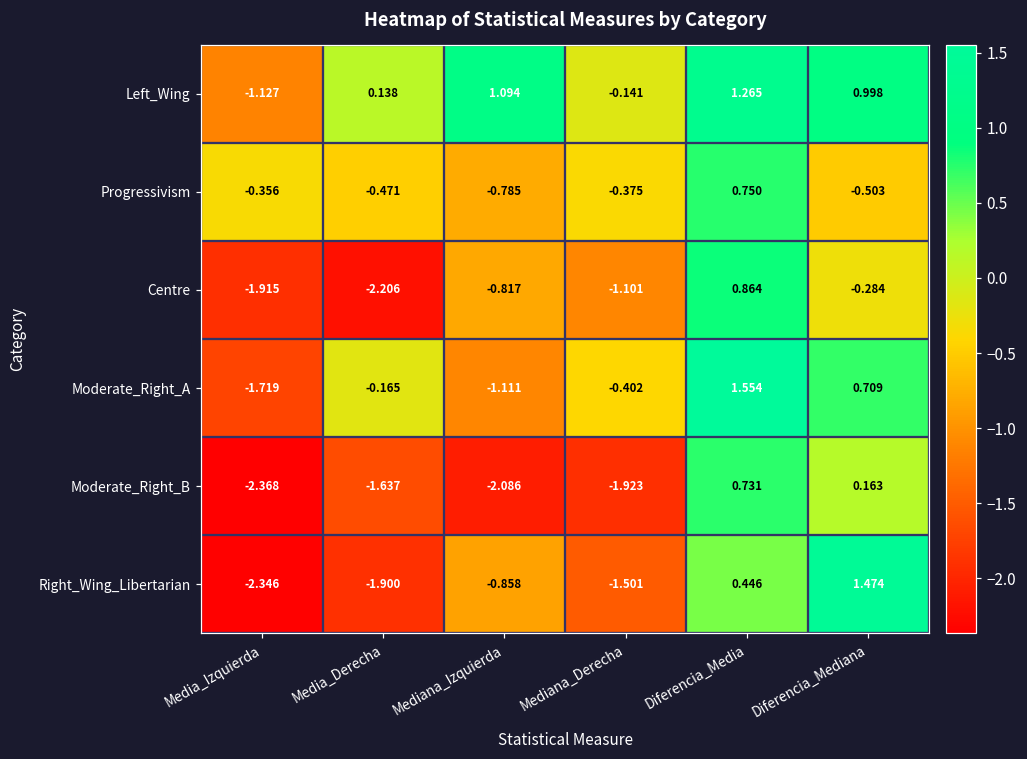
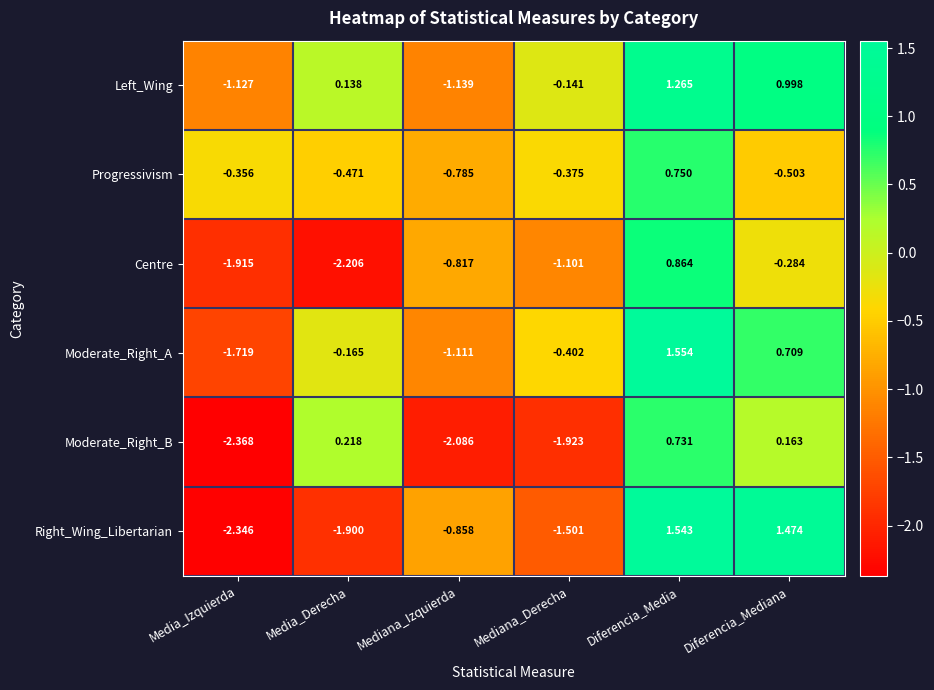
  {
    "Left_Wing": {
      "Media_Izquierda": -1.127,
      "Media_Derecha": 0.138,
-     "Mediana_Izquierda": 1.094,
+     "Mediana_Izquierda": -1.139,
      "Mediana_Derecha": -0.141,
      "Diferencia_Media": 1.265,
      "Diferencia_Mediana": 0.998
    },
    "Progressivism": {
      "Media_Izquierda": -0.356,
      "Media_Derecha": -0.471,
      "Mediana_Izquierda": -0.785,
      "Mediana_Derecha": -0.375,
      "Diferencia_Media": 0.750,
      "Diferencia_Mediana": -0.503
    },
    "Centre": {
      "Media_Izquierda": -1.915,
      "Media_Derecha": -2.206,
      "Mediana_Izquierda": -0.817,
      "Mediana_Derecha": -1.101,
      "Diferencia_Media": 0.864,
      "Diferencia_Mediana": -0.284
    },
    "Moderate_Right_A": {
      "Media_Izquierda": -1.719,
      "Media_Derecha": -0.165,
      "Mediana_Izquierda": -1.111,
      "Mediana_Derecha": -0.402,
      "Diferencia_Media": 1.554,
      "Diferencia_Mediana": 0.709
    },
    "Moderate_Right_B": {
      "Media_Izquierda": -2.368,
-     "Media_Derecha": -1.637,
+     "Media_Derecha": 0.218,
      "Mediana_Izquierda": -2.086,
      "Mediana_Derecha": -1.923,
      "Diferencia_Media": 0.731,
      "Diferencia_Mediana": 0.163
    },
    "Right_Wing_Libertarian": {
      "Media_Izquierda": -2.346,
      "Media_Derecha": -1.900,
      "Mediana_Izquierda": -0.858,
      "Mediana_Derecha": -1.501,
-     "Diferencia_Media": 0.446,
+     "Diferencia_Media": 1.543,
      "Diferencia_Mediana": 1.474
    }
  }
